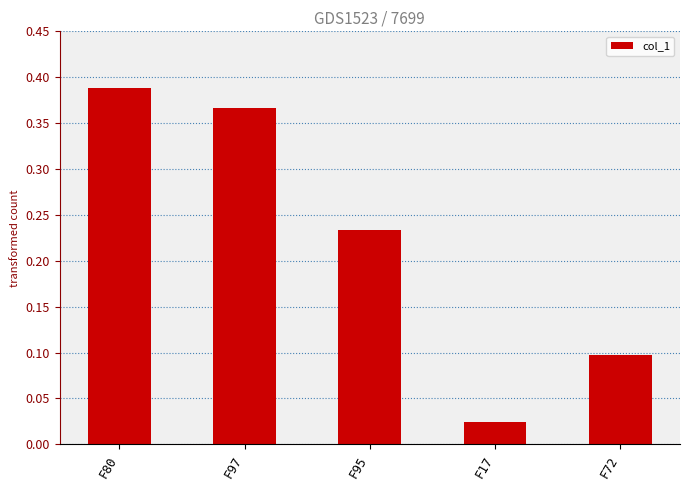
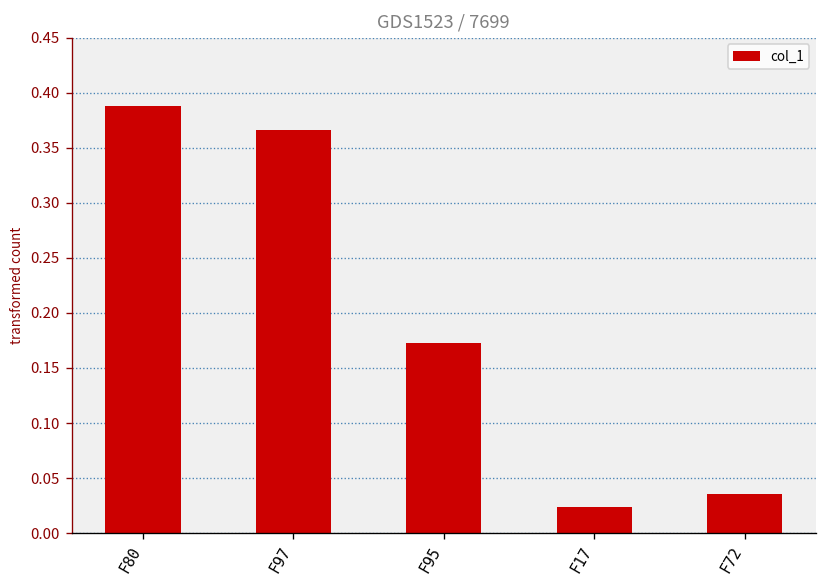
  {
    "F80": 0.39,
    "F97": 0.37,
-   "F95": 0.23,
+   "F95": 0.17,
    "F17": 0.02,
-   "F72": 0.10
+   "F72": 0.04
  }
